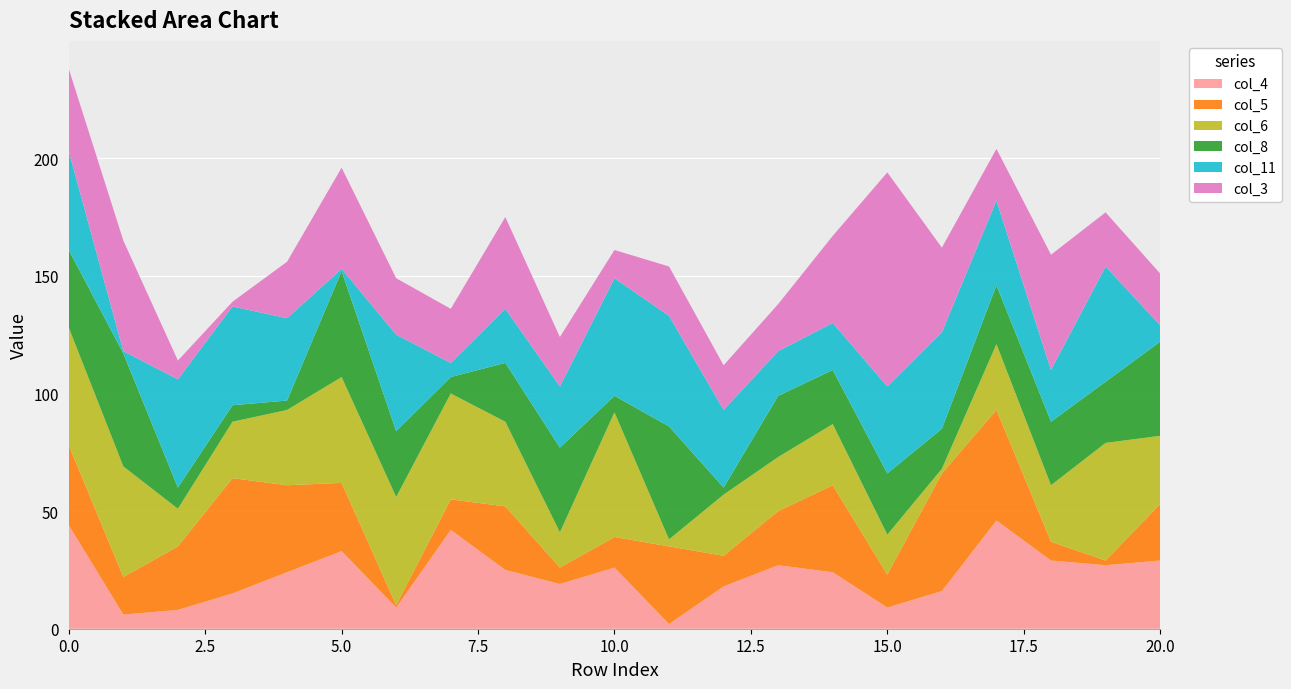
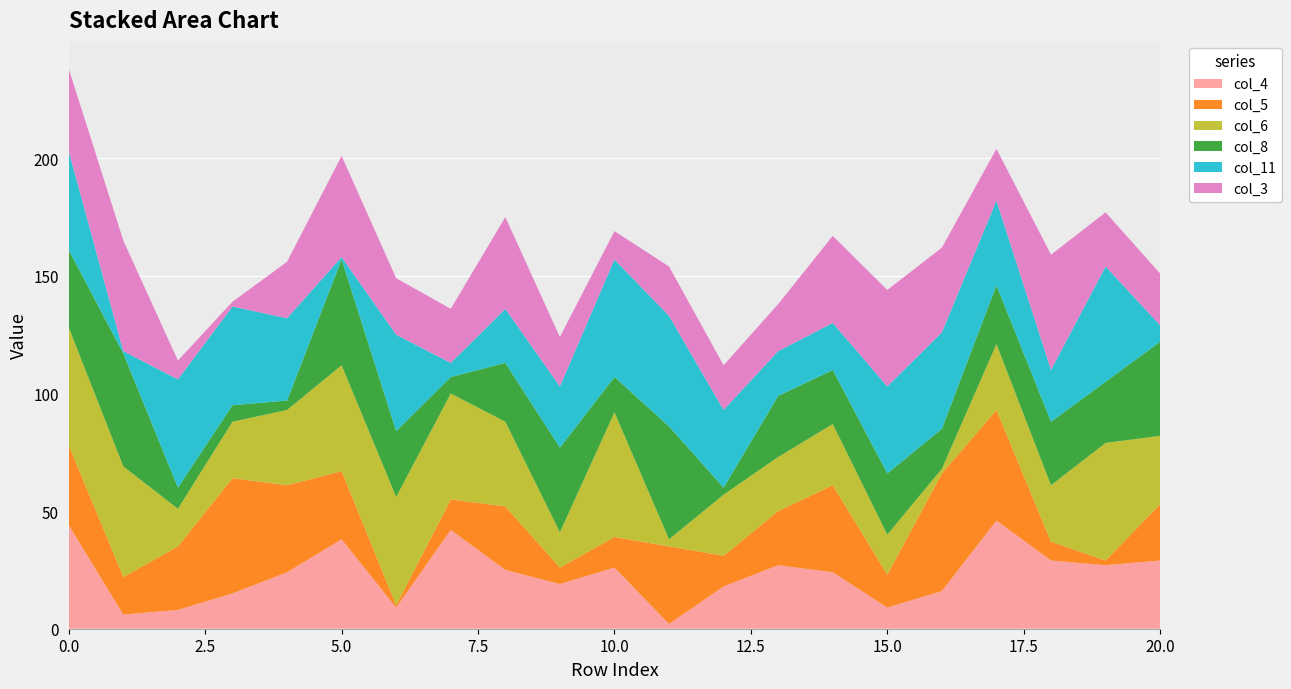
  {
    "col_4": {
      "0.0": 44,
-     "5.0": 33,
+     "5.0": 38,
      "10.0": 26,
      "15.0": 9,
      "20.0": 29
    },
    "col_5": {
      "0.0": 34,
      "5.0": 29,
      "10.0": 13,
      "15.0": 14,
      "20.0": 24
    },
    "col_6": {
      "0.0": 50,
      "5.0": 45,
      "10.0": 53,
      "15.0": 17,
      "20.0": 29
    },
    "col_8": {
      "0.0": 33,
-     "10.0": 7,
+     "10.0": 15,
      "15.0": 26,
      "20.0": 40
    },
    "col_11": {
      "0.0": 42,
      "10.0": 50,
      "15.0": 37,
      "20.0": 7
    },
    "col_3": {
      "0.0": 35,
      "5.0": 43,
      "10.0": 12,
-     "15.0": 91,
+     "15.0": 41,
      "20.0": 22
    }
  }
